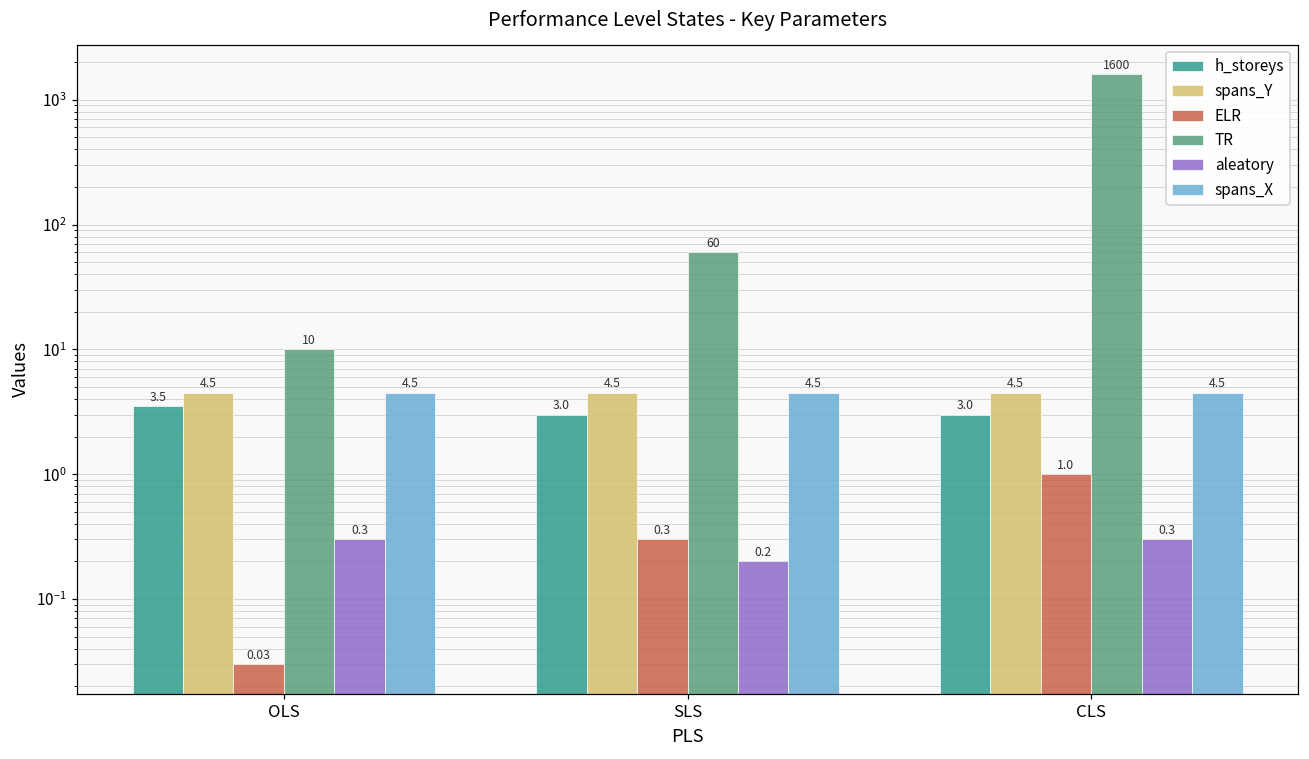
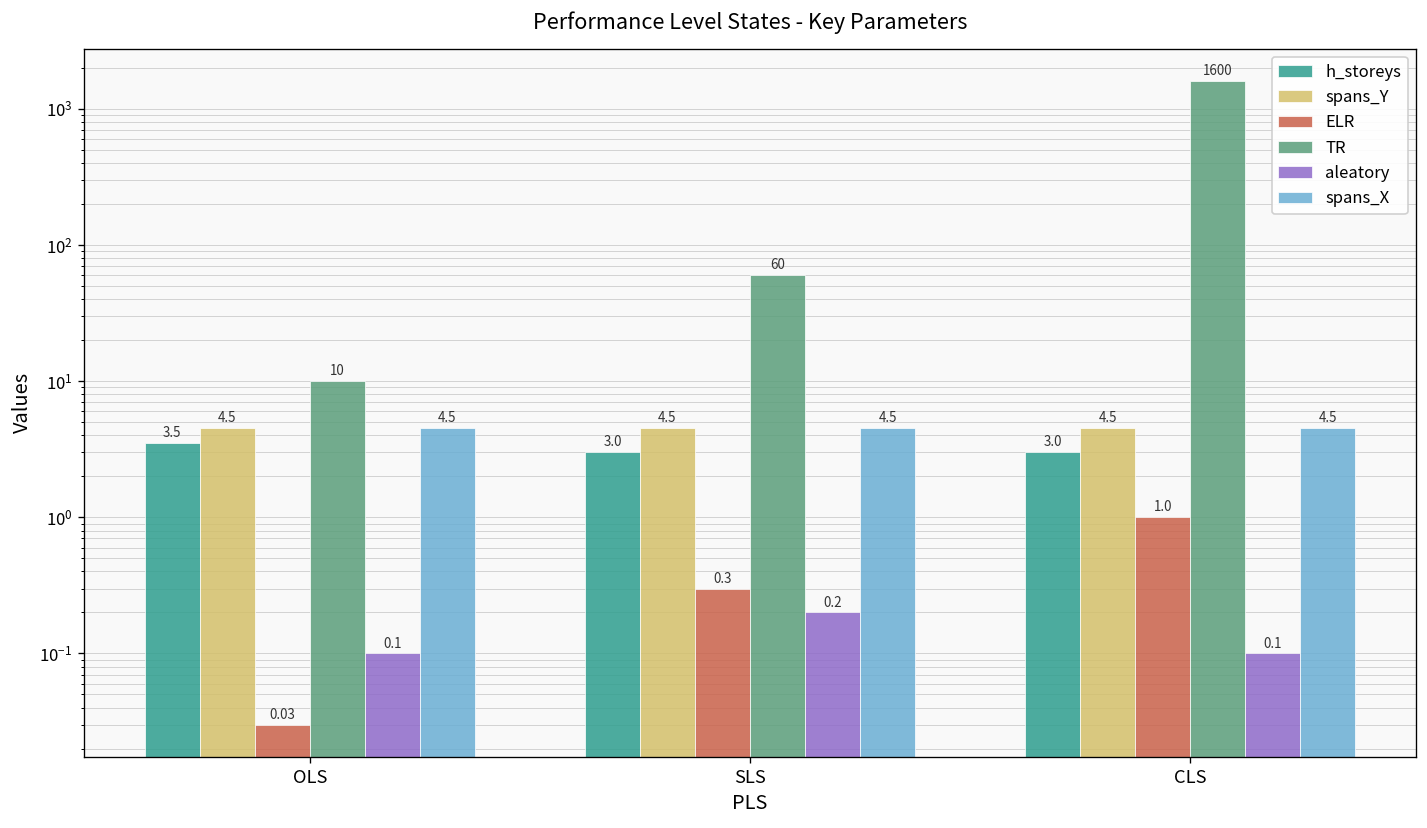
  {
    "spans_Y": {
      "OLS": 4.5,
      "SLS": 4.5,
      "CLS": 4.5
    },
    "ELR": {
      "OLS": 0.03,
      "SLS": 0.3,
      "CLS": 1.0
    },
    "aleatory": {
-     "OLS": 0.3,
+     "OLS": 0.1,
      "SLS": 0.2,
-     "CLS": 0.3
+     "CLS": 0.1
    },
    "spans_X": {
      "OLS": 4.5,
      "SLS": 4.5,
      "CLS": 4.5
    }
  }
